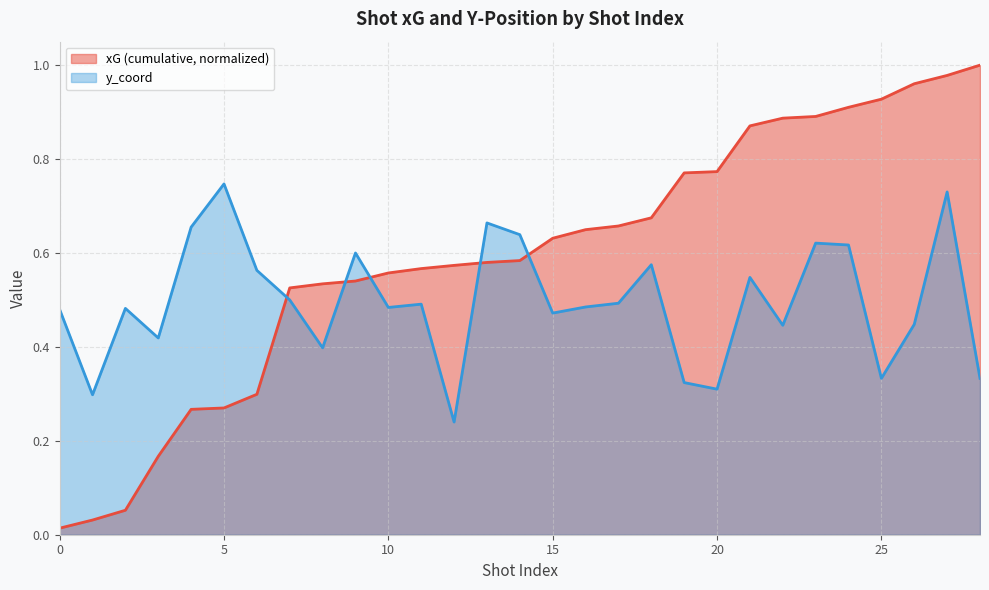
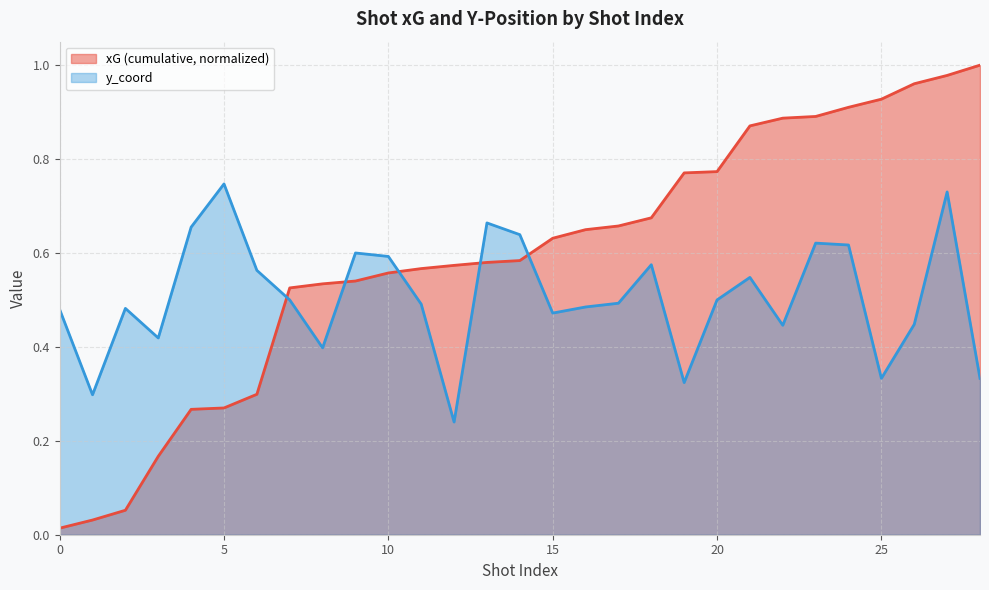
  {
    "xG (cumulative, normalized)": {
      "0": 0.01,
      "5": 0.27,
      "10": 0.56,
      "15": 0.63,
      "20": 0.77,
      "25": 0.93
    },
    "y_coord": {
      "0": 0.48,
      "5": 0.75,
-     "10": 0.48,
+     "10": 0.59,
      "15": 0.47,
-     "20": 0.31,
+     "20": 0.50,
      "25": 0.33
    }
  }
